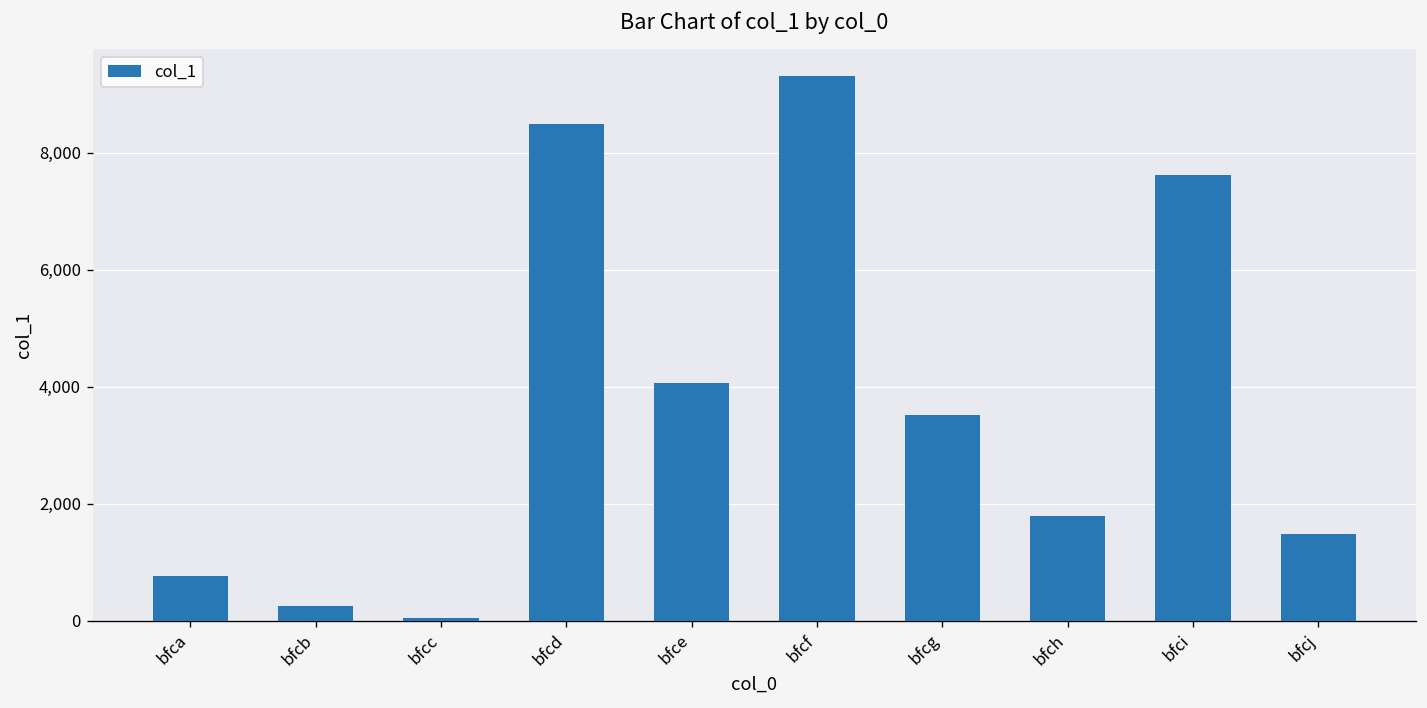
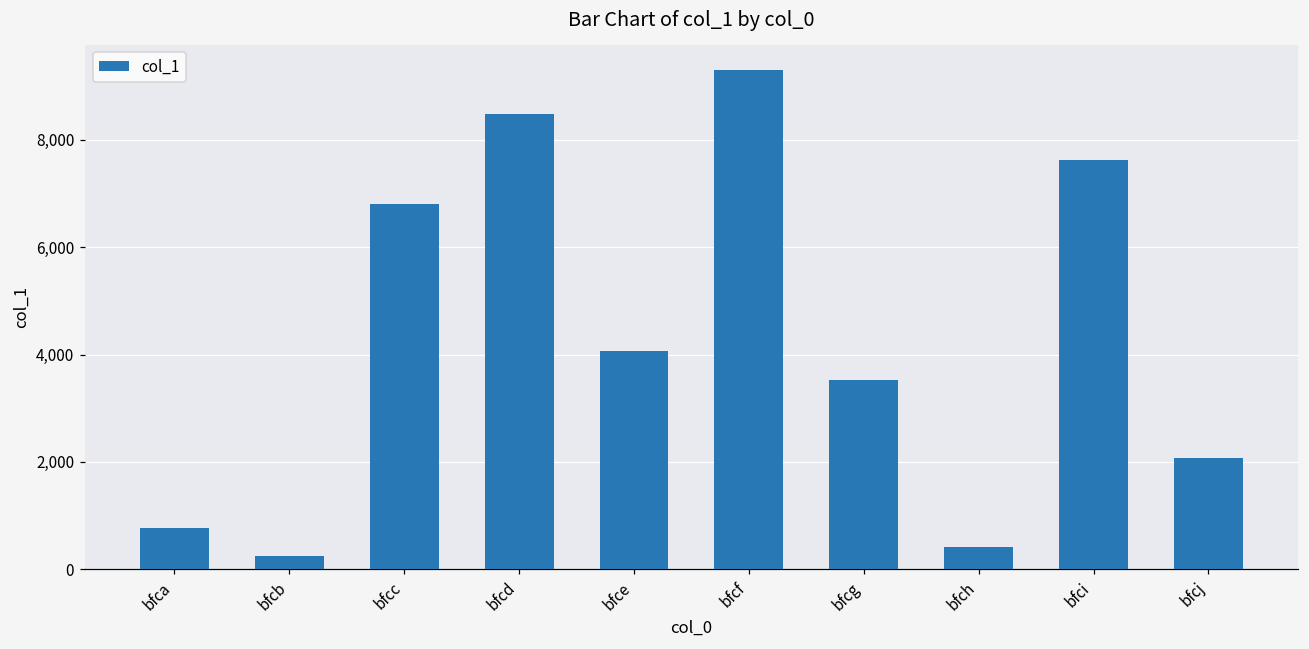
  {
    "bfca": "800",
    "bfcb": "200",
-   "bfcc": "0",
+   "bfcc": "6,800",
    "bfcd": "8,500",
    "bfce": "4,100",
    "bfcf": "9,300",
    "bfcg": "3,500",
-   "bfch": "1,800",
+   "bfch": "400",
    "bfci": "7,600",
-   "bfcj": "1,500"
+   "bfcj": "2,100"
  }
